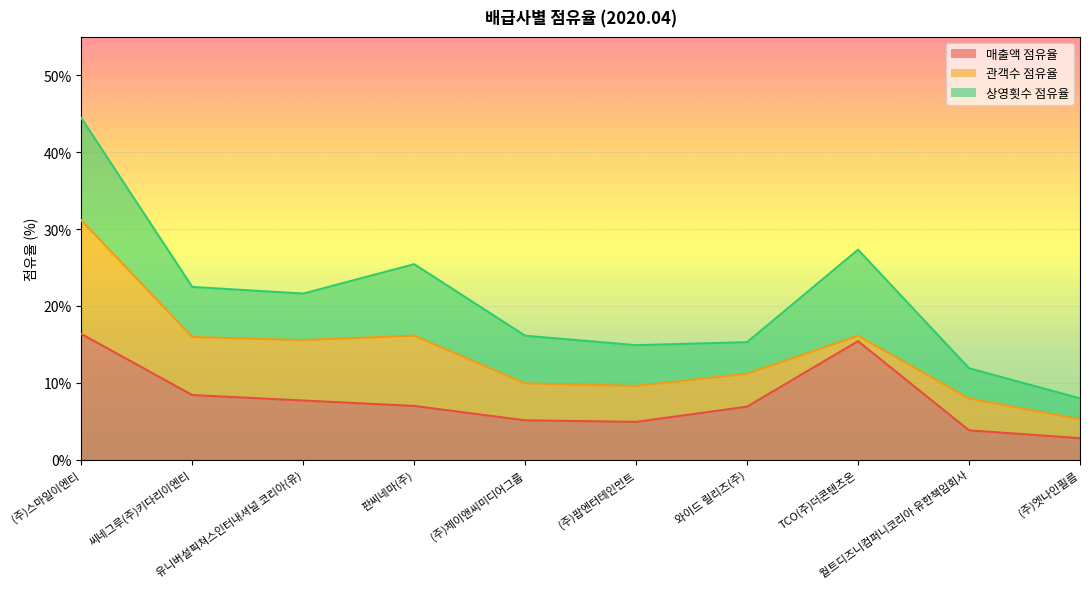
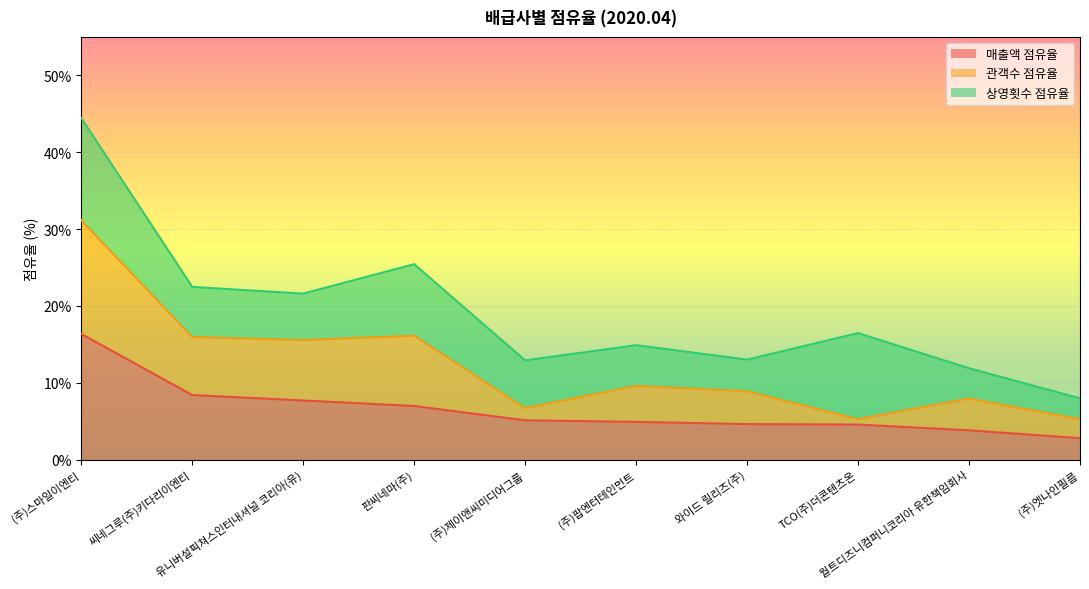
  {
    "매출액 점유율": {
      "(주)스마일이엔티": "16%",
      "씨네그루(주)키다리이엔티": "8%",
      "유니버설픽쳐스인터내셔널 코리아(유)": "8%",
      "판씨네마(주)": "7%",
      "(주)제이앤씨미디어그룹": "5%",
      "(주)팝엔터테인먼트": "5%",
-     "와이드 릴리즈(주)": "7%",
-     "TCO(주)더콘텐츠온": "15%",
+     "와이드 릴리즈(주)": "5%",
+     "TCO(주)더콘텐츠온": "5%",
      "월트디즈니컴퍼니코리아 유한책임회사": "4%",
      "(주)엣나인필름": "3%"
    },
    "관객수 점유율": {
      "(주)스마일이엔티": "15%",
      "씨네그루(주)키다리이엔티": "8%",
      "유니버설픽쳐스인터내셔널 코리아(유)": "8%",
      "판씨네마(주)": "9%",
-     "(주)제이앤씨미디어그룹": "5%",
+     "(주)제이앤씨미디어그룹": "2%",
      "(주)팝엔터테인먼트": "5%",
      "와이드 릴리즈(주)": "4%",
      "TCO(주)더콘텐츠온": "1%",
      "월트디즈니컴퍼니코리아 유한책임회사": "4%",
      "(주)엣나인필름": "2%"
    },
    "상영횟수 점유율": {
      "(주)스마일이엔티": "13%",
      "씨네그루(주)키다리이엔티": "7%",
      "유니버설픽쳐스인터내셔널 코리아(유)": "6%",
      "판씨네마(주)": "9%",
      "(주)제이앤씨미디어그룹": "6%",
      "(주)팝엔터테인먼트": "5%",
      "와이드 릴리즈(주)": "4%",
      "TCO(주)더콘텐츠온": "11%",
      "월트디즈니컴퍼니코리아 유한책임회사": "4%",
      "(주)엣나인필름": "3%"
    }
  }
